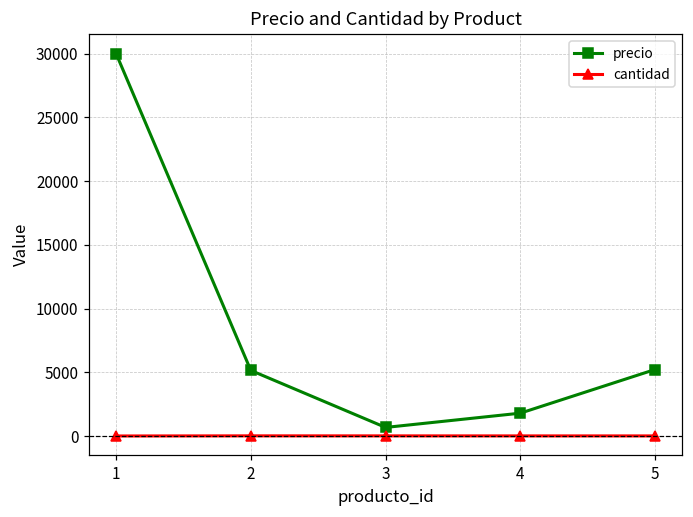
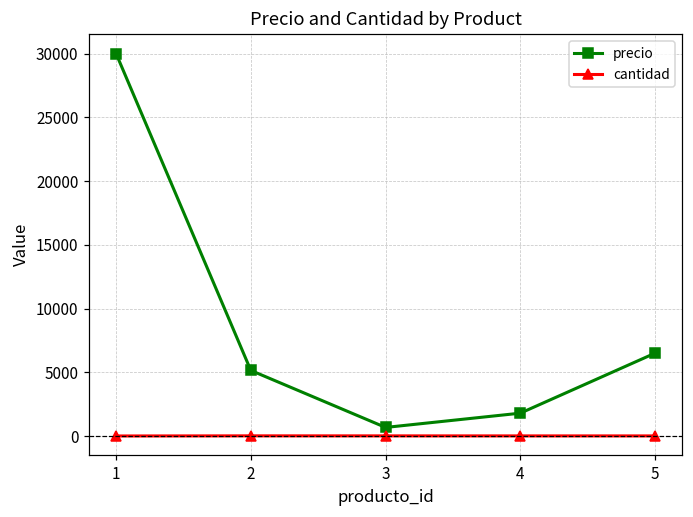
  {
    "precio": {
      "1": 30000,
      "2": 5100,
      "3": 700,
      "4": 1800,
-     "5": 5200
+     "5": 6500
    },
    "cantidad": {
      "1": 0,
      "2": 0,
      "3": 0,
      "4": 0,
      "5": 0
    }
  }
